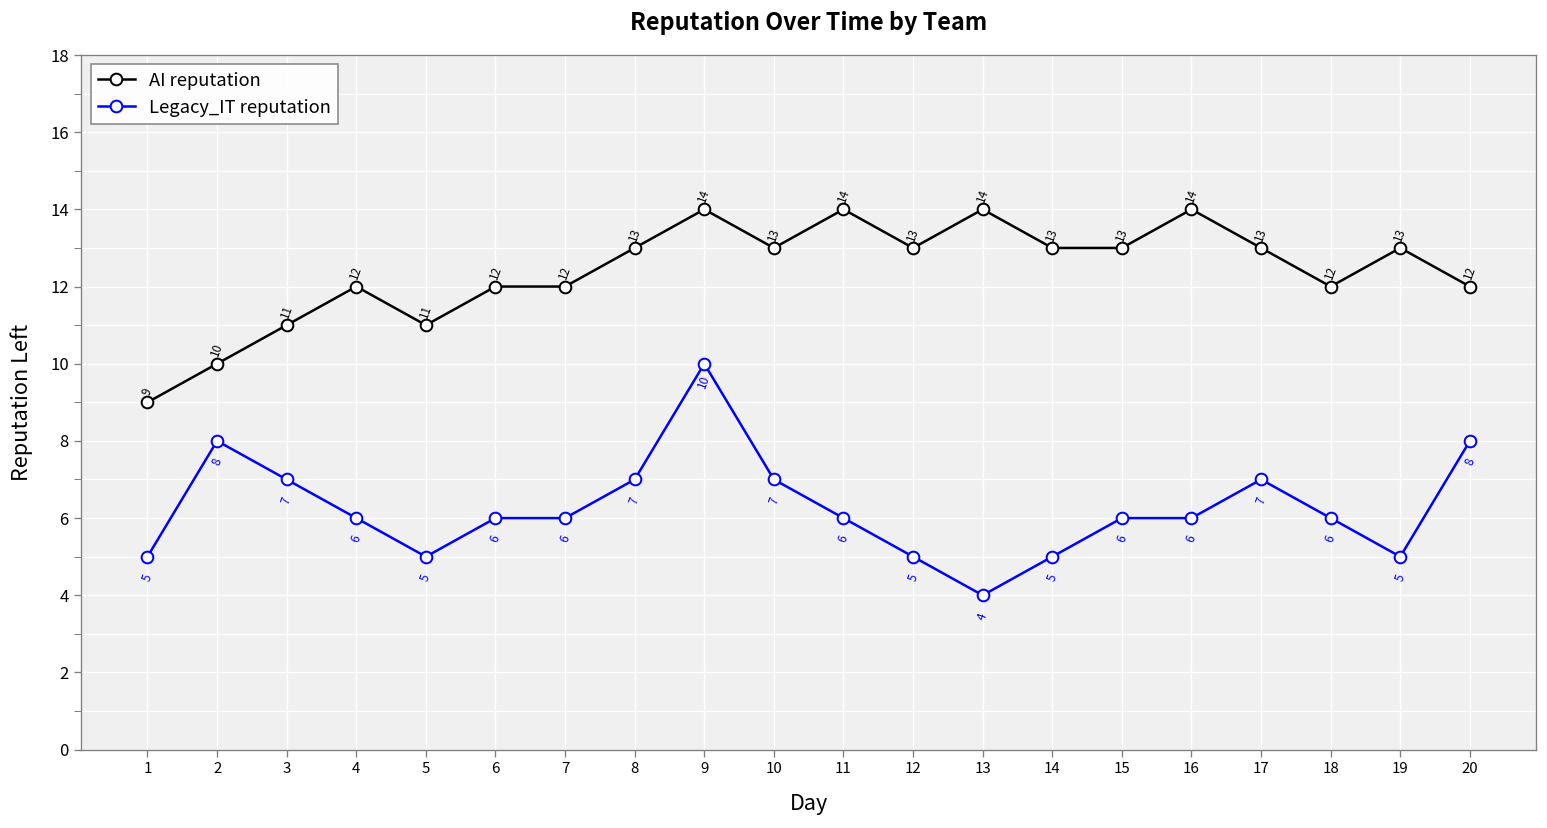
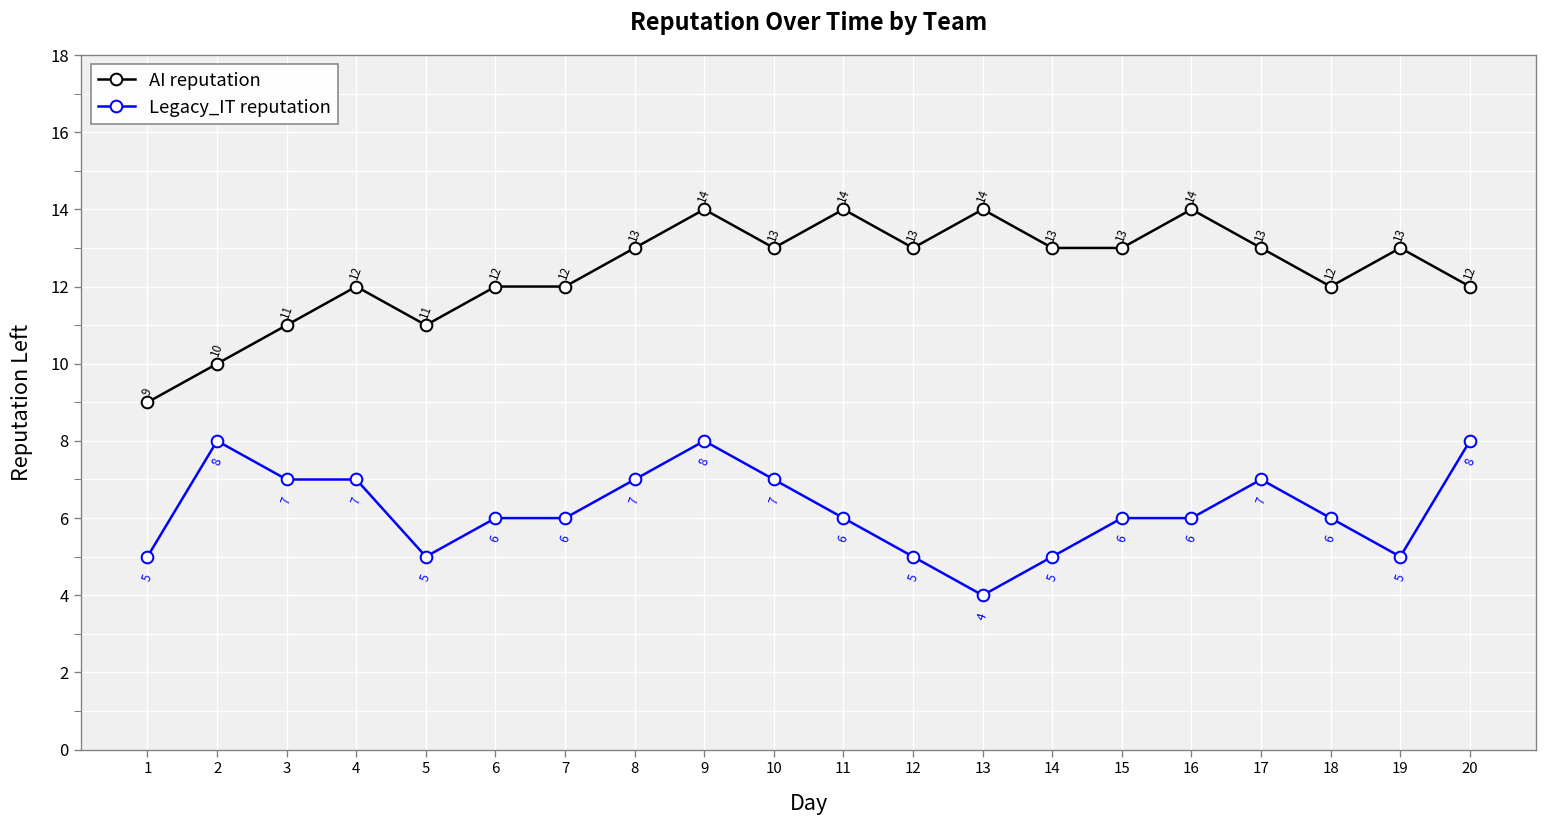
  {
    "AI reputation": {
      "1": 9,
      "2": 10,
      "3": 11,
      "4": 12,
      "5": 11,
      "6": 12,
      "7": 12,
      "8": 13,
      "9": 14,
      "10": 13,
      "11": 14,
      "12": 13,
      "13": 14,
      "14": 13,
      "15": 13,
      "16": 14,
      "17": 13,
      "18": 12,
      "19": 13,
      "20": 12
    },
    "Legacy_IT reputation": {
      "1": 5,
      "2": 8,
      "3": 7,
-     "4": 6,
+     "4": 7,
      "5": 5,
      "6": 6,
      "7": 6,
      "8": 7,
-     "9": 10,
+     "9": 8,
      "10": 7,
      "11": 6,
      "12": 5,
      "13": 4,
      "14": 5,
      "15": 6,
      "16": 6,
      "17": 7,
      "18": 6,
      "19": 5,
      "20": 8
    }
  }
